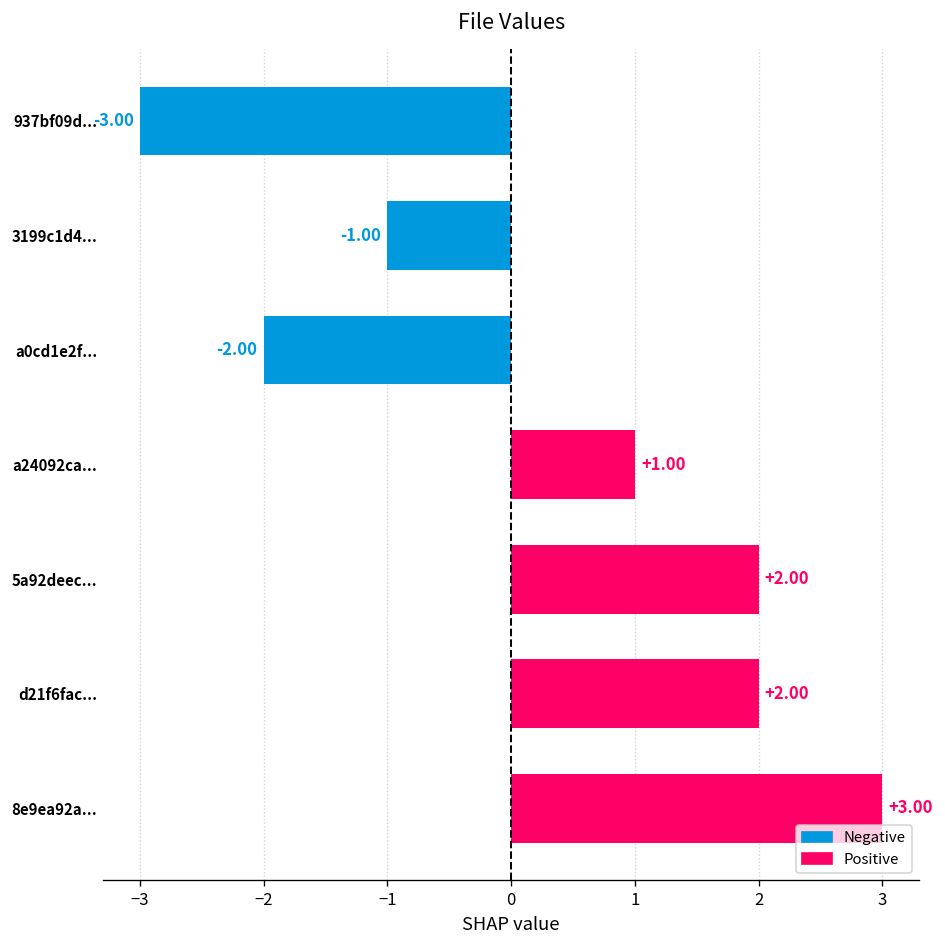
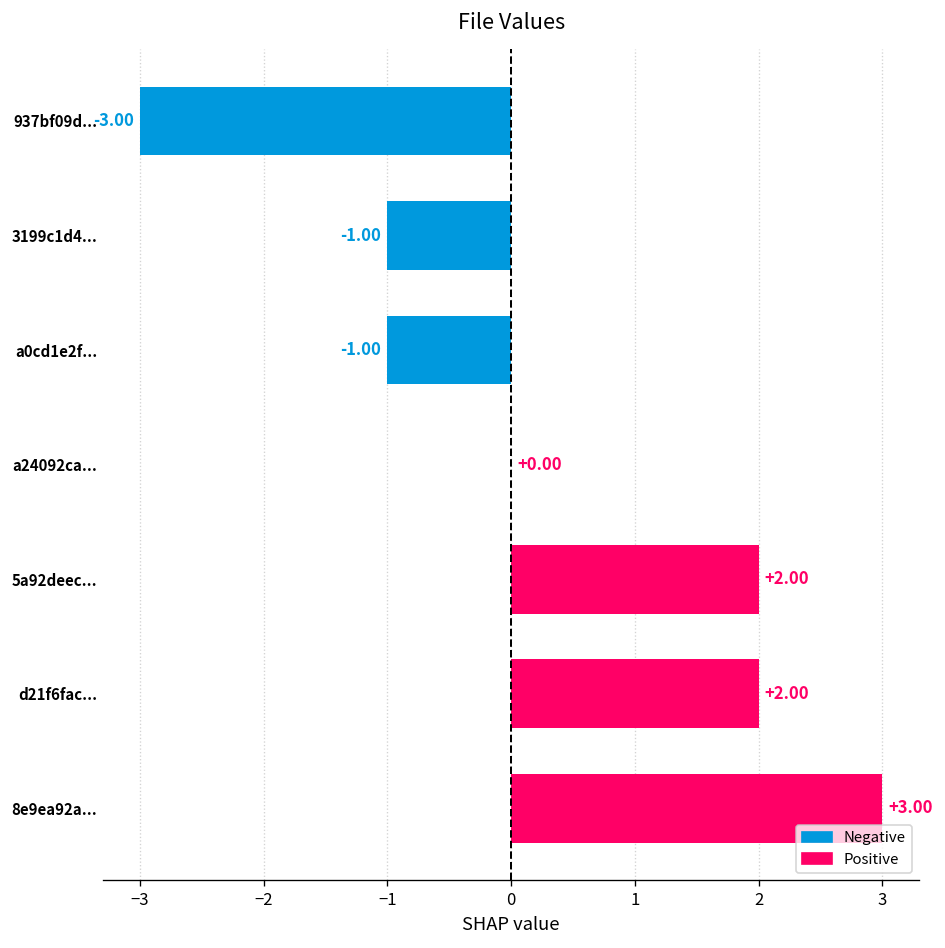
  {
    "937bf09d...": "-3.00",
    "3199c1d4...": "-1.00",
-   "a0cd1e2f...": "-2.00",
-   "a24092ca...": "+1.00",
+   "a0cd1e2f...": "-1.00",
+   "a24092ca...": "+0.00",
    "5a92deec...": "+2.00",
    "d21f6fac...": "+2.00",
    "8e9ea92a...": "+3.00"
  }
